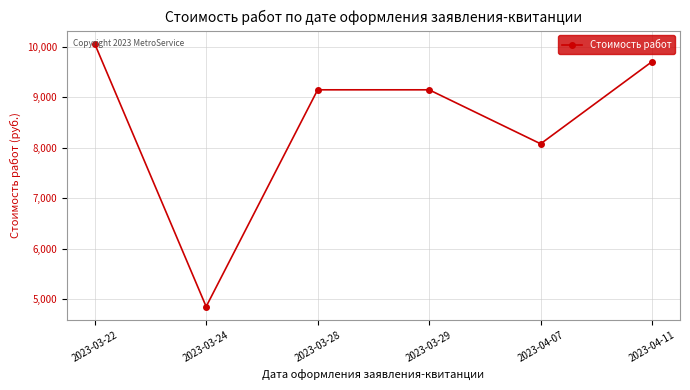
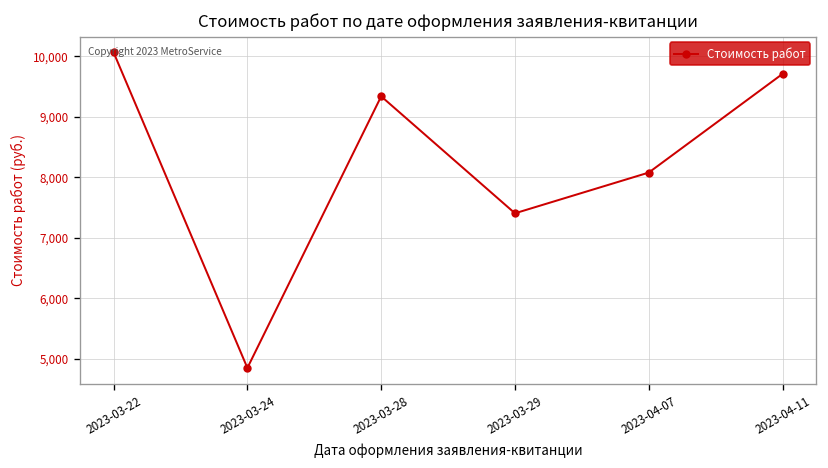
  {
    "2023-03-24": "4,900",
-   "2023-03-28": "9,200",
-   "2023-03-29": "9,200",
+   "2023-03-28": "9,300",
+   "2023-03-29": "7,400",
    "2023-04-07": "8,100",
    "2023-04-11": "9,700"
  }
